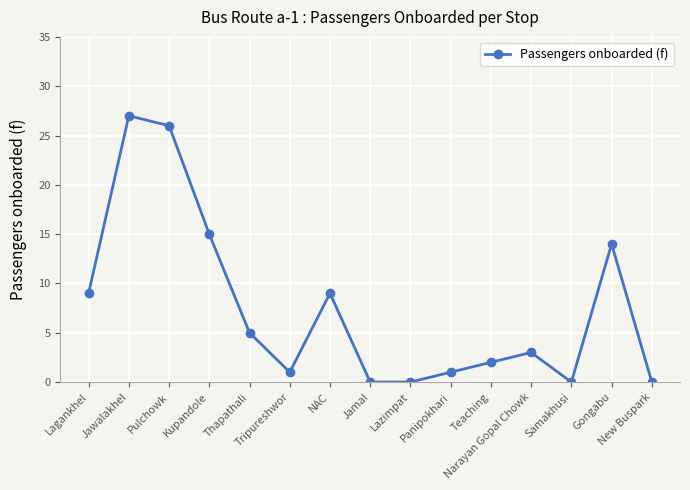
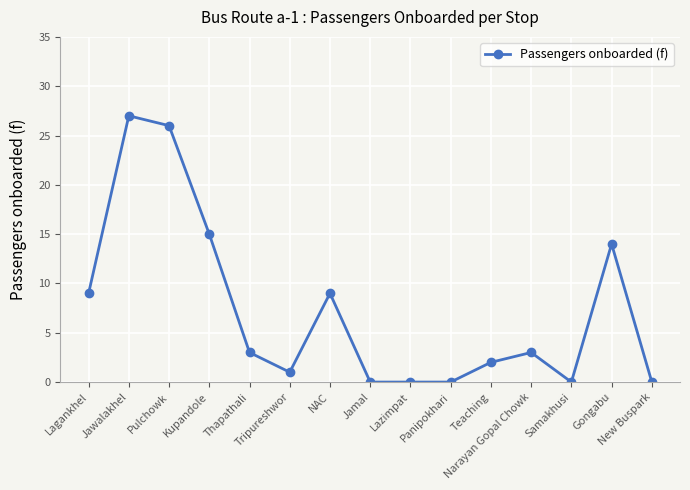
  {
    "Lagankhel": 9,
    "Jawalakhel": 27,
    "Pulchowk": 26,
    "Kupandole": 15,
-   "Thapathali": 5,
+   "Thapathali": 3,
    "Tripureshwor": 1,
    "NAC": 9,
    "Jamal": 0,
    "Lazimpat": 0,
-   "Panipokhari": 1,
+   "Panipokhari": 0,
    "Teaching": 2,
    "Narayan Gopal Chowk": 3,
    "Samakhusi": 0,
    "Gongabu": 14,
    "New Buspark": 0
  }
